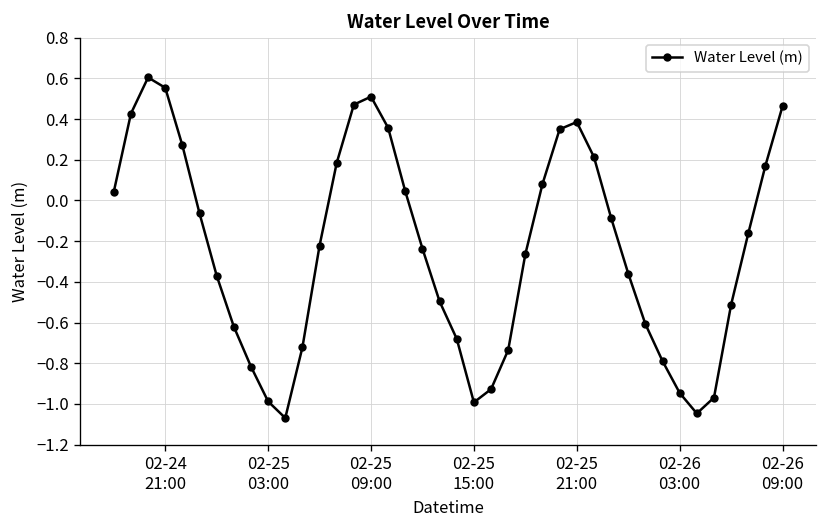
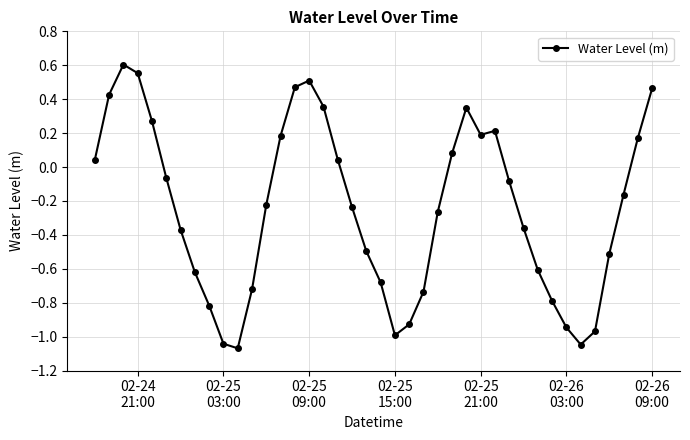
  {
    "02-24 21:00": 0.55,
-   "02-25 03:00": -0.99,
+   "02-25 03:00": -1.04,
    "02-25 09:00": 0.51,
    "02-25 15:00": -0.99,
-   "02-25 21:00": 0.39,
+   "02-25 21:00": 0.19,
    "02-26 03:00": -0.95,
    "02-26 09:00": 0.46
  }
